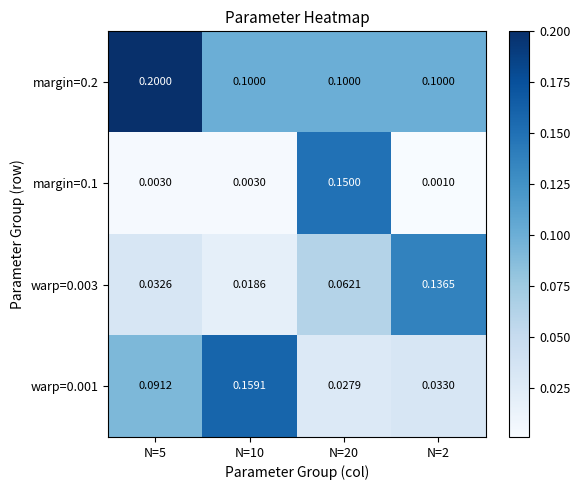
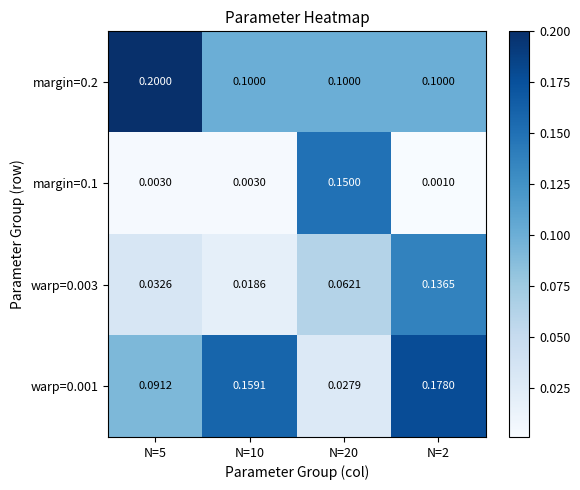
  {
    "margin=0.2": {
      "N=5": 0.2000,
      "N=10": 0.1000,
      "N=20": 0.1000,
      "N=2": 0.1000
    },
    "margin=0.1": {
      "N=5": 0.0030,
      "N=10": 0.0030,
      "N=20": 0.1500,
      "N=2": 0.0010
    },
    "warp=0.003": {
      "N=5": 0.0326,
      "N=10": 0.0186,
      "N=20": 0.0621,
      "N=2": 0.1365
    },
    "warp=0.001": {
      "N=5": 0.0912,
      "N=10": 0.1591,
      "N=20": 0.0279,
-     "N=2": 0.0330
+     "N=2": 0.1780
    }
  }
